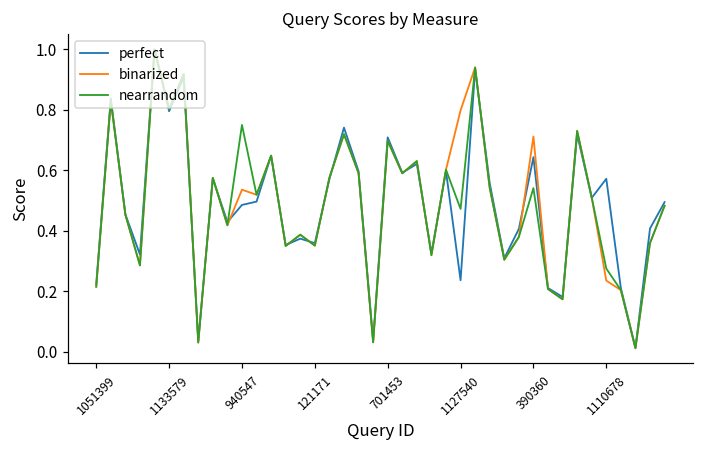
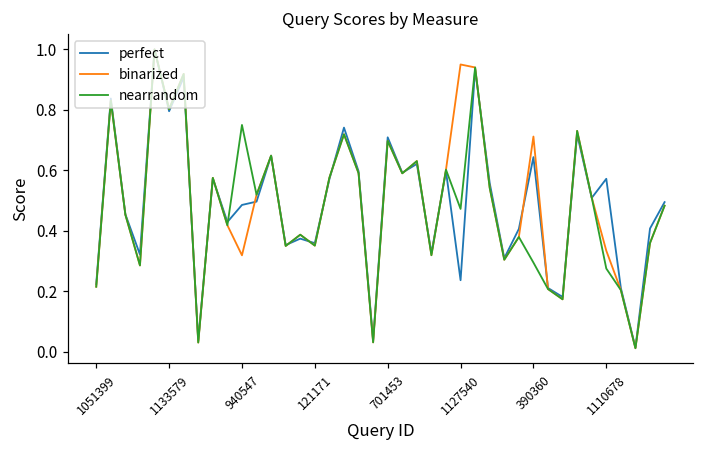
  {
    "perfect": {
      "940547": 0.49,
      "701453": 0.71,
      "1127540": 0.24,
      "390360": 0.64,
      "1110678": 0.57
    },
    "binarized": {
-     "940547": 0.54,
-     "1127540": 0.80,
+     "940547": 0.32,
+     "1127540": 0.95,
      "390360": 0.71,
-     "1110678": 0.24
+     "1110678": 0.33
    },
    "nearrandom": {
      "940547": 0.75,
      "1127540": 0.47,
-     "390360": 0.54,
+     "390360": 0.30,
      "1110678": 0.28
    }
  }
